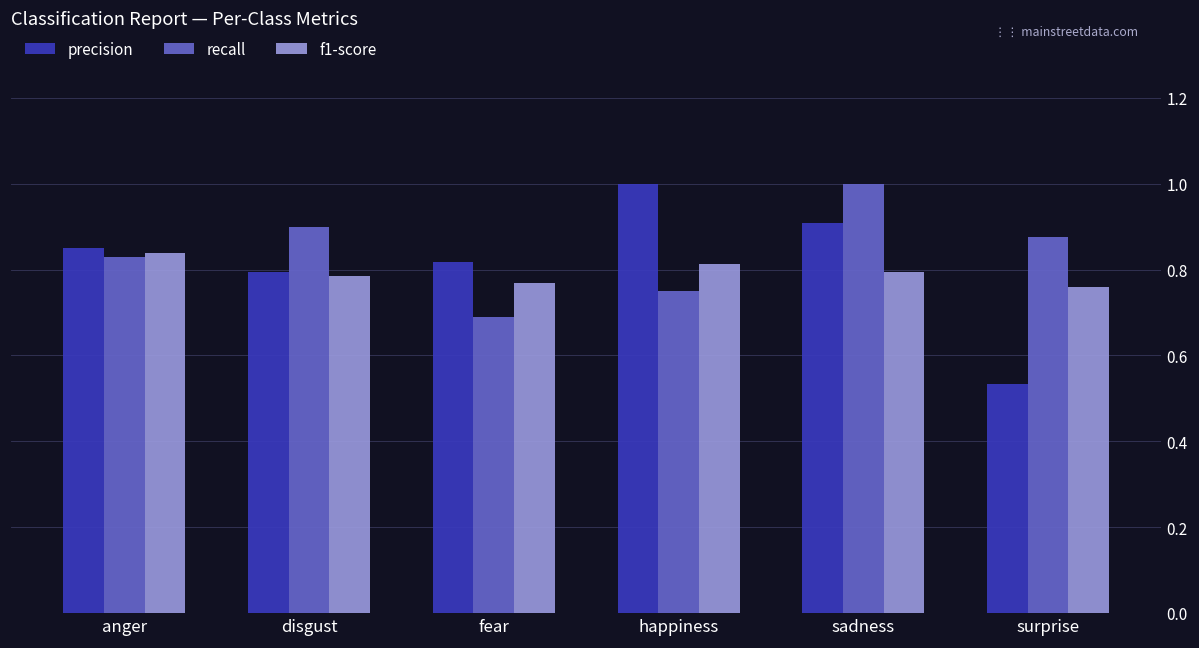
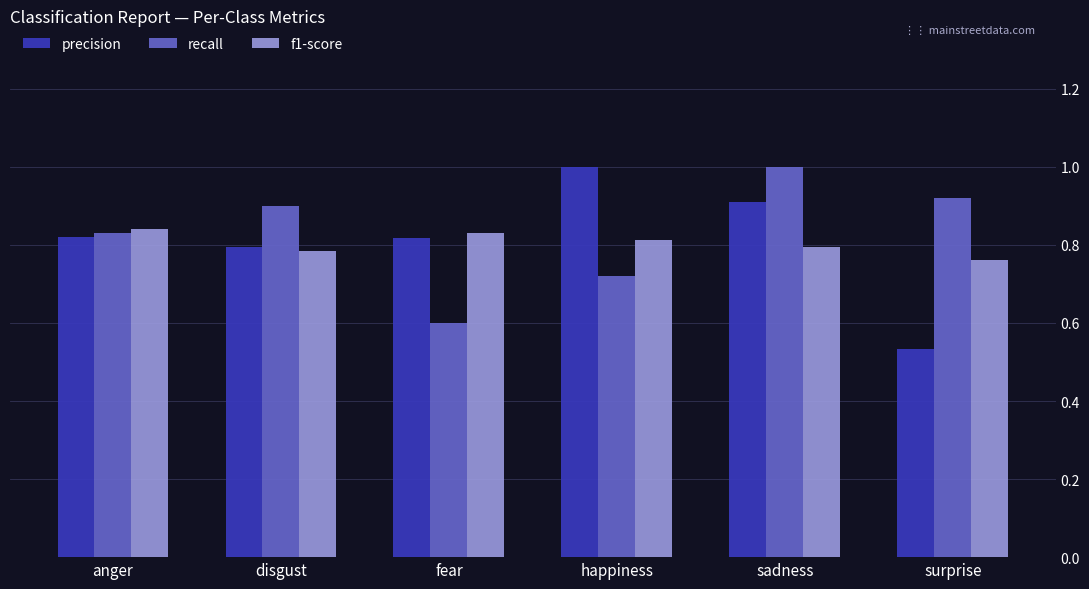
  {
    "precision": {
-     "anger": 0.85,
+     "anger": 0.82,
      "disgust": 0.79,
      "fear": 0.82,
      "happiness": 1.00,
      "sadness": 0.91,
      "surprise": 0.53
    },
    "recall": {
      "anger": 0.83,
      "disgust": 0.90,
-     "fear": 0.69,
-     "happiness": 0.75,
+     "fear": 0.60,
+     "happiness": 0.72,
      "sadness": 1.00,
-     "surprise": 0.88
+     "surprise": 0.92
    },
    "f1-score": {
      "anger": 0.84,
      "disgust": 0.78,
-     "fear": 0.77,
+     "fear": 0.83,
      "happiness": 0.81,
      "sadness": 0.79,
      "surprise": 0.76
    }
  }
